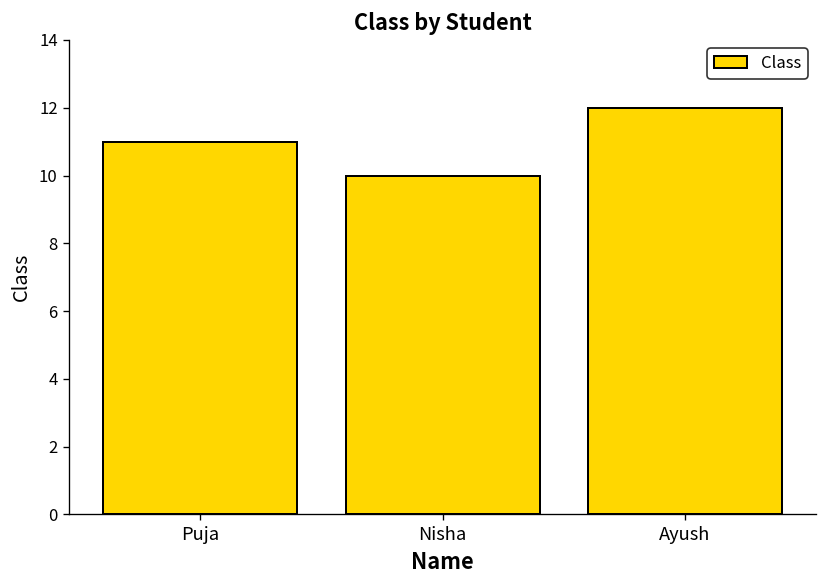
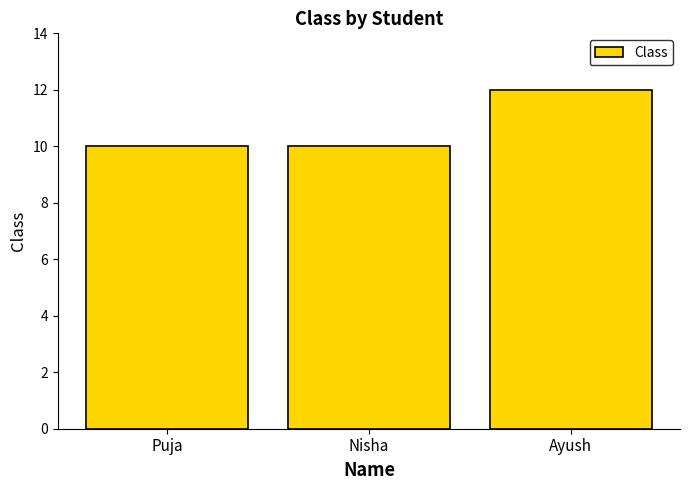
  {
-   "Puja": 11,
+   "Puja": 10,
    "Nisha": 10,
    "Ayush": 12
  }
